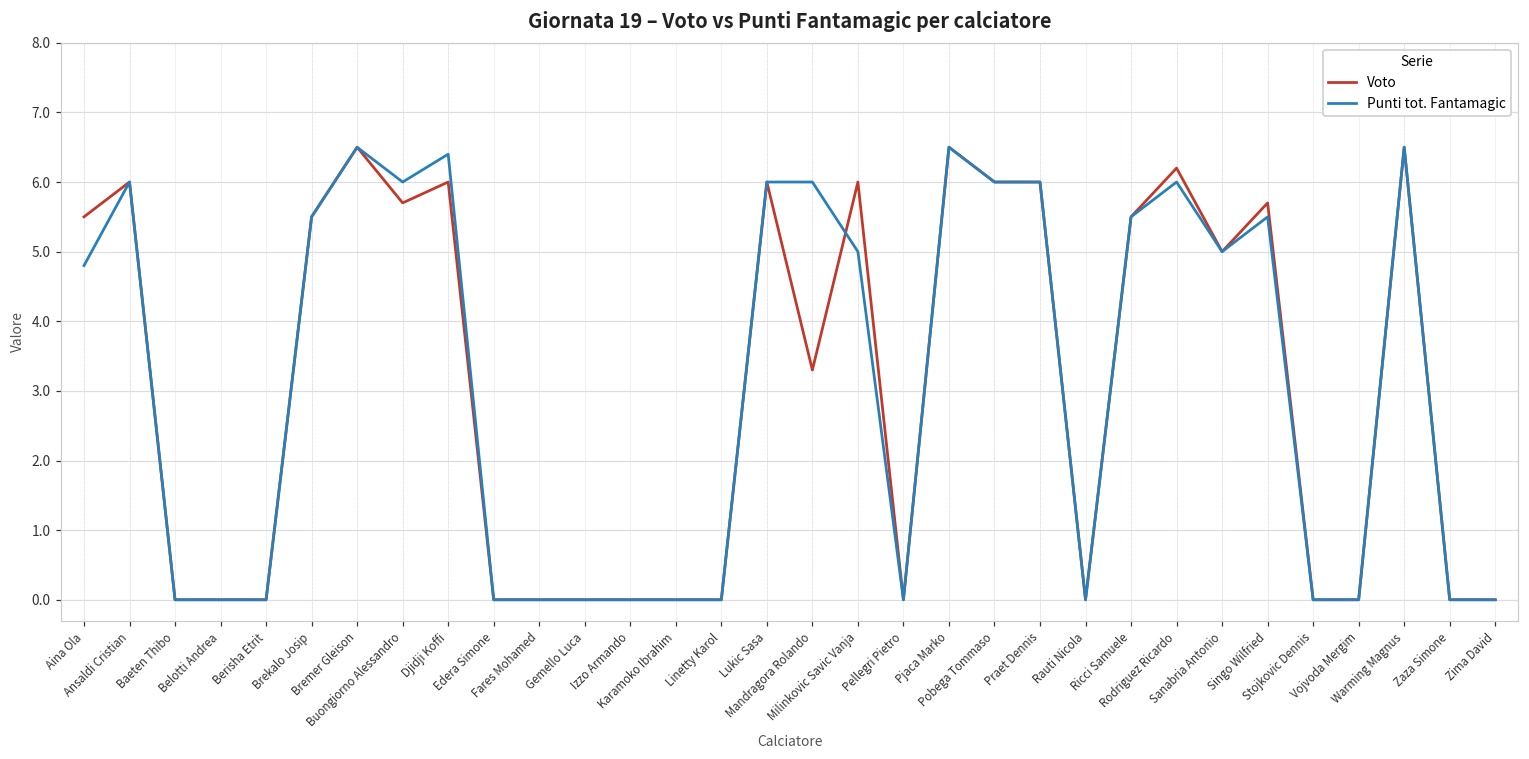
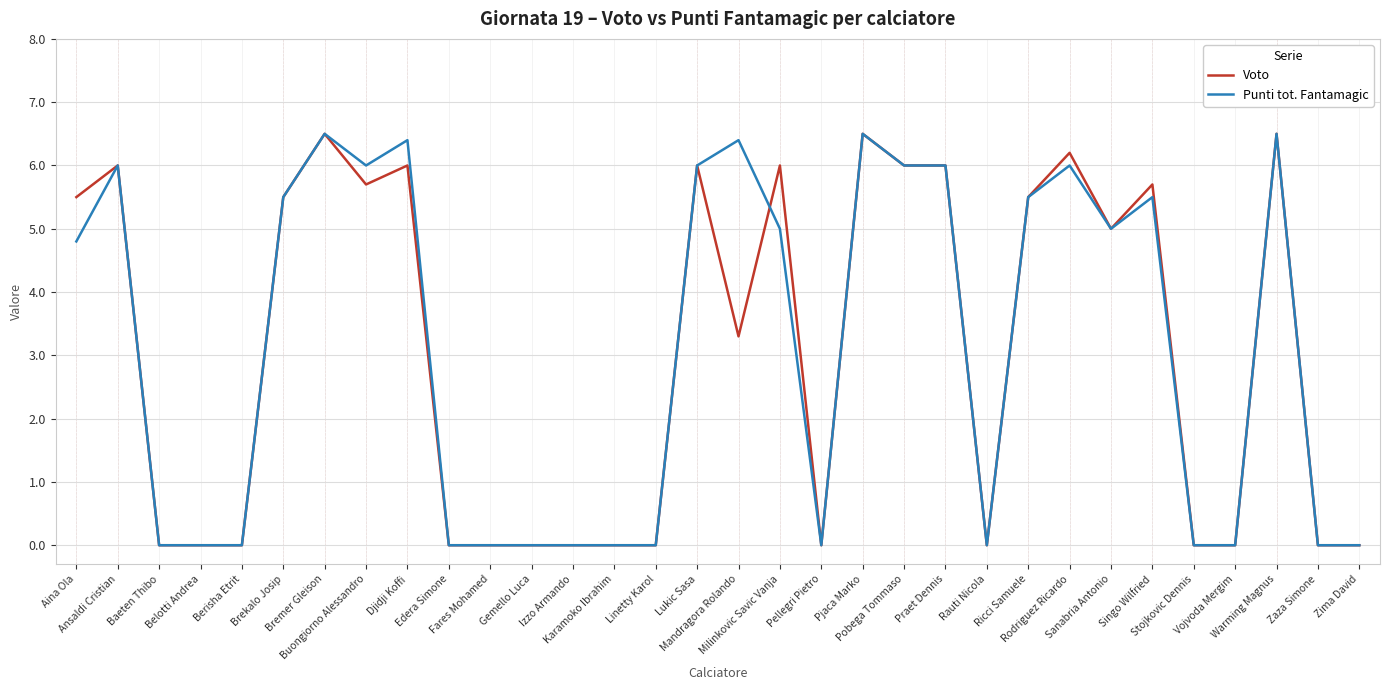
  {
    "Voto": {
      "Aina Ola": 5.5,
      "Buongiorno Alessandro": 5.7,
      "Djidji Koffi": 6.0,
      "Mandragora Rolando": 3.3,
      "Milinkovic Savic Vanja": 6.0,
      "Rodriguez Ricardo": 6.2,
      "Singo Wilfried": 5.7
    },
    "Punti tot. Fantamagic": {
      "Aina Ola": 4.8,
      "Buongiorno Alessandro": 6.0,
      "Djidji Koffi": 6.4,
-     "Mandragora Rolando": 6.0,
+     "Mandragora Rolando": 6.4,
      "Milinkovic Savic Vanja": 5.0,
      "Rodriguez Ricardo": 6.0,
      "Singo Wilfried": 5.5
    }
  }
